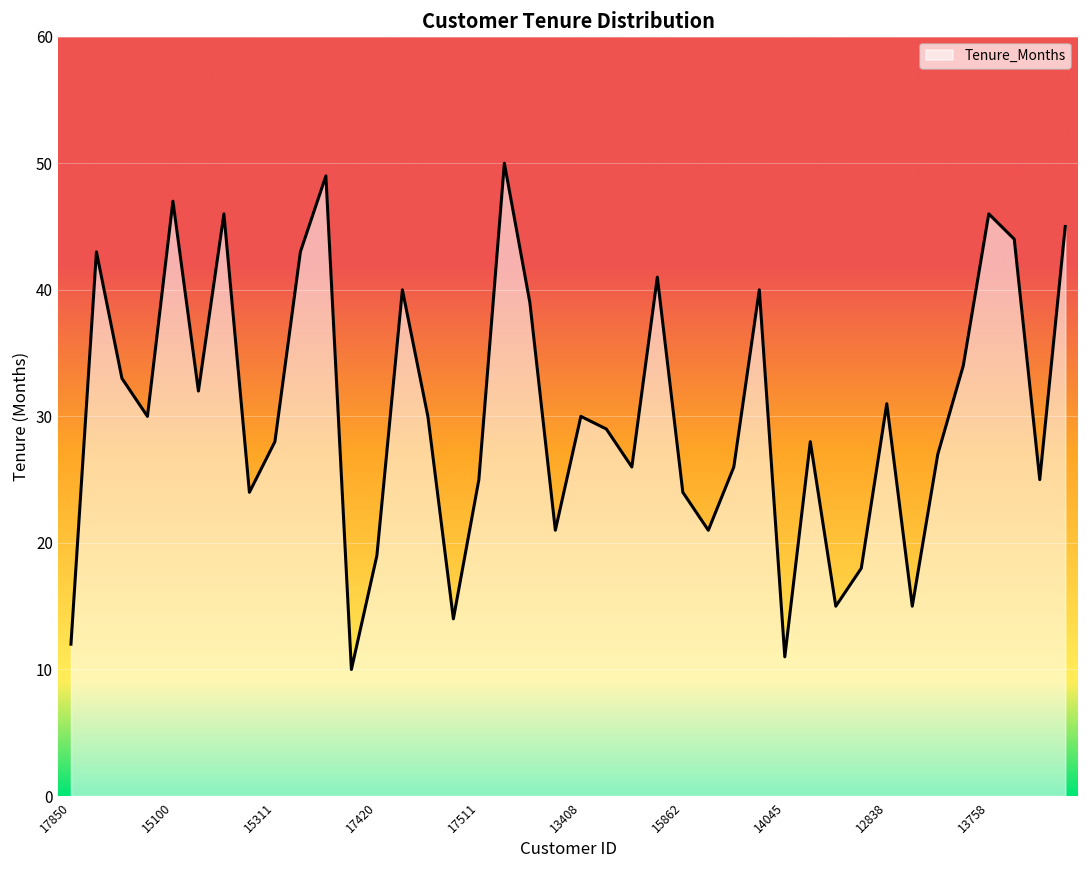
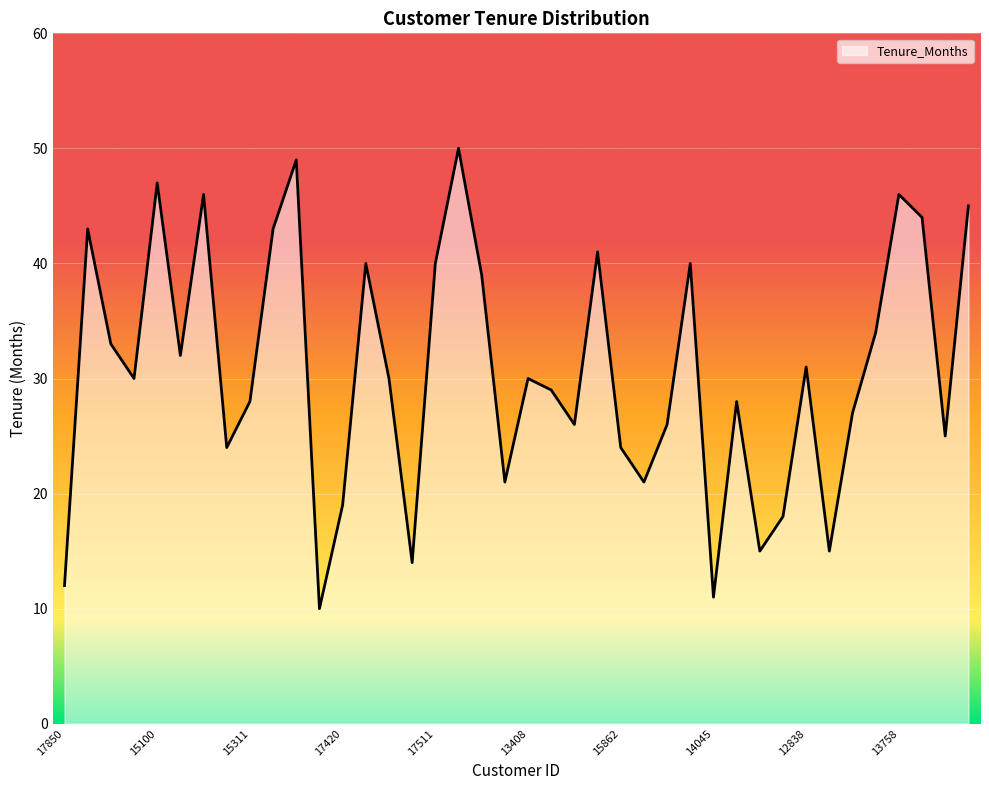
  {
    "17850": 12,
    "15100": 47,
    "15311": 28,
    "17420": 19,
-   "17511": 25,
+   "17511": 40,
    "13408": 30,
    "15862": 24,
    "14045": 11,
    "12838": 31,
    "13758": 46
  }
